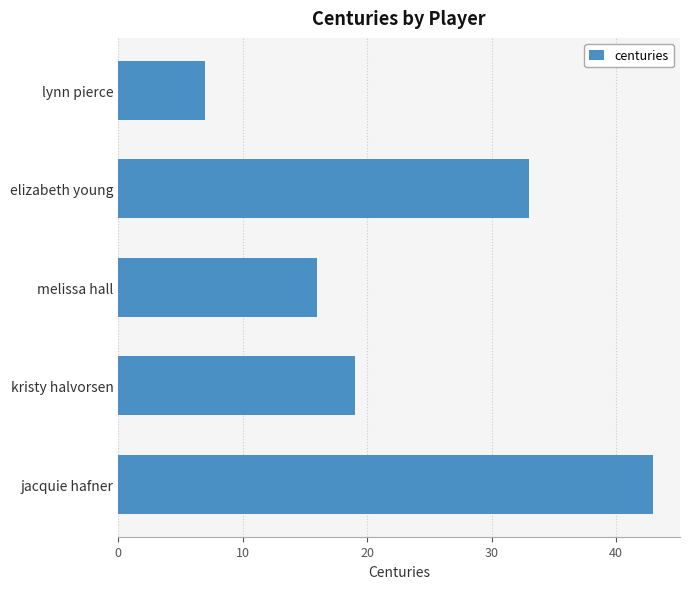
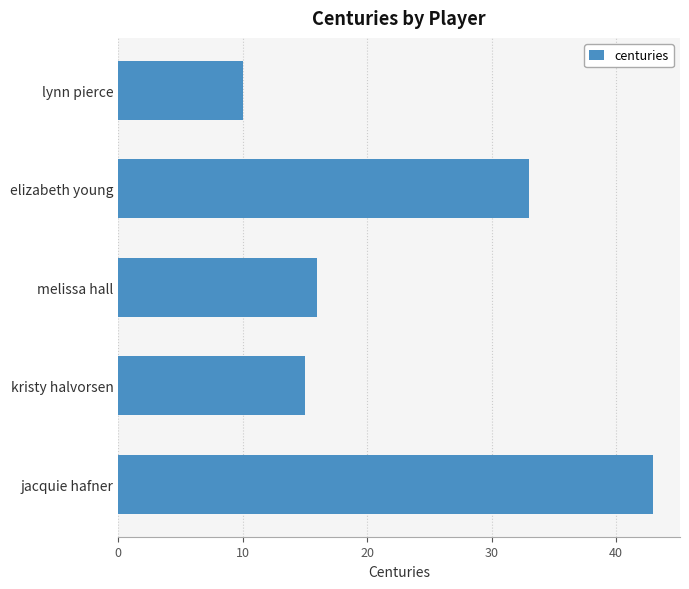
  {
-   "lynn pierce": 7,
+   "lynn pierce": 10,
    "elizabeth young": 33,
    "melissa hall": 16,
-   "kristy halvorsen": 19,
+   "kristy halvorsen": 15,
    "jacquie hafner": 43
  }
